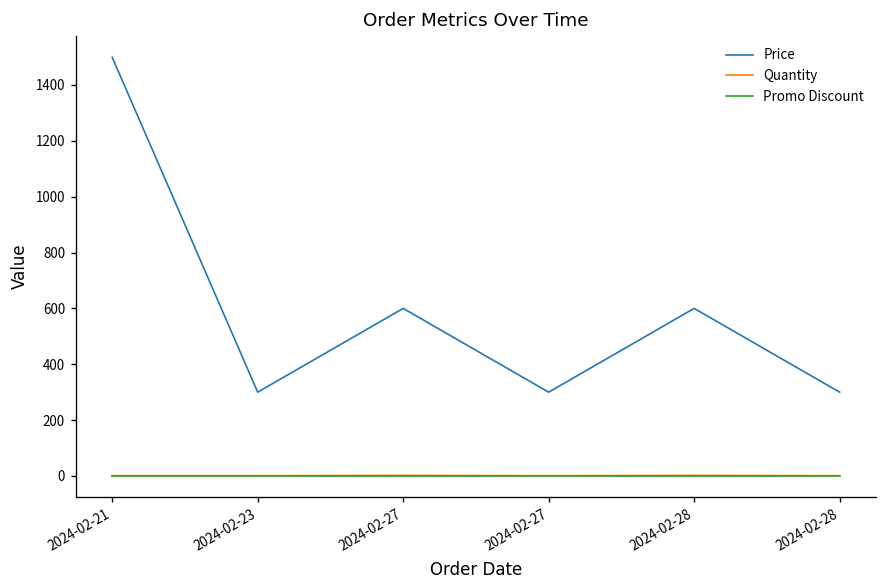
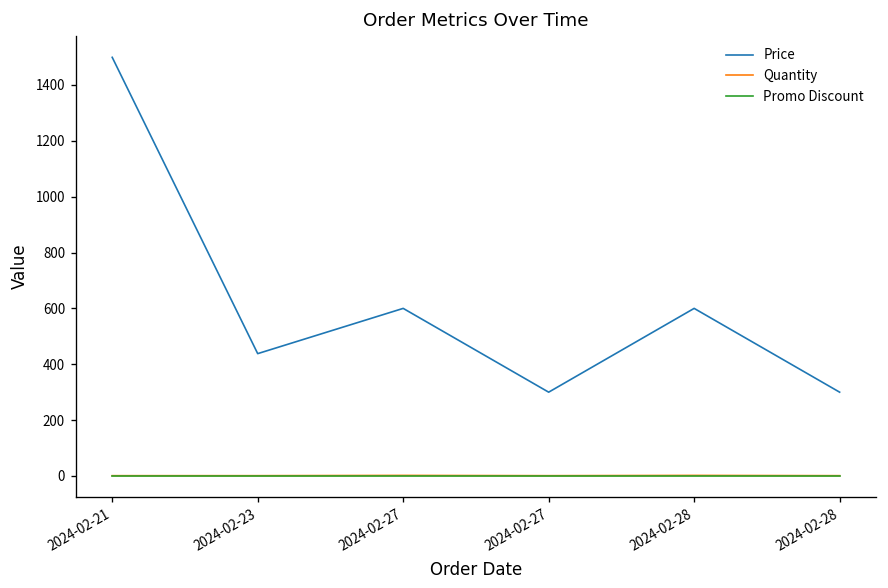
  {
    "Price": {
      "2024-02-21": 1500,
-     "2024-02-23": 300
+     "2024-02-23": 440
    }
  }
